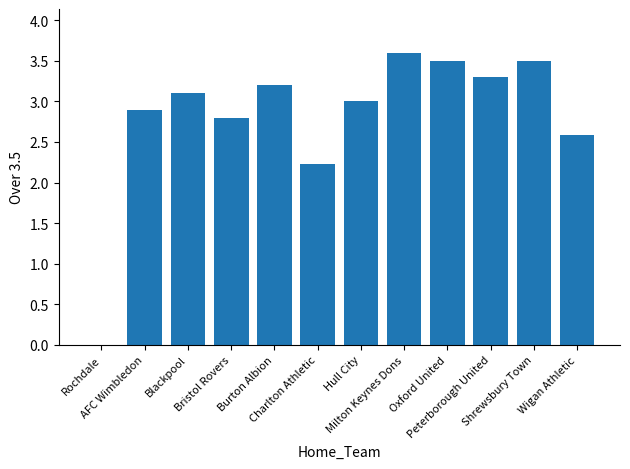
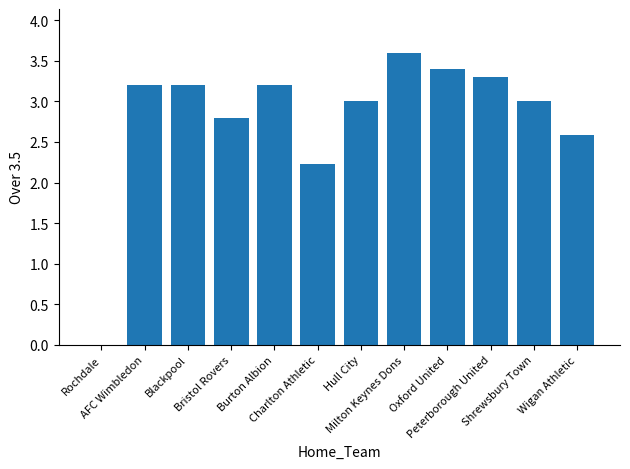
  {
    "Rochdale": 0.0,
-   "AFC Wimbledon": 2.9,
-   "Blackpool": 3.1,
+   "AFC Wimbledon": 3.2,
+   "Blackpool": 3.2,
    "Bristol Rovers": 2.8,
    "Burton Albion": 3.2,
    "Charlton Athletic": 2.2,
    "Hull City": 3.0,
    "Milton Keynes Dons": 3.6,
-   "Oxford United": 3.5,
+   "Oxford United": 3.4,
    "Peterborough United": 3.3,
-   "Shrewsbury Town": 3.5,
+   "Shrewsbury Town": 3.0,
    "Wigan Athletic": 2.6
  }
